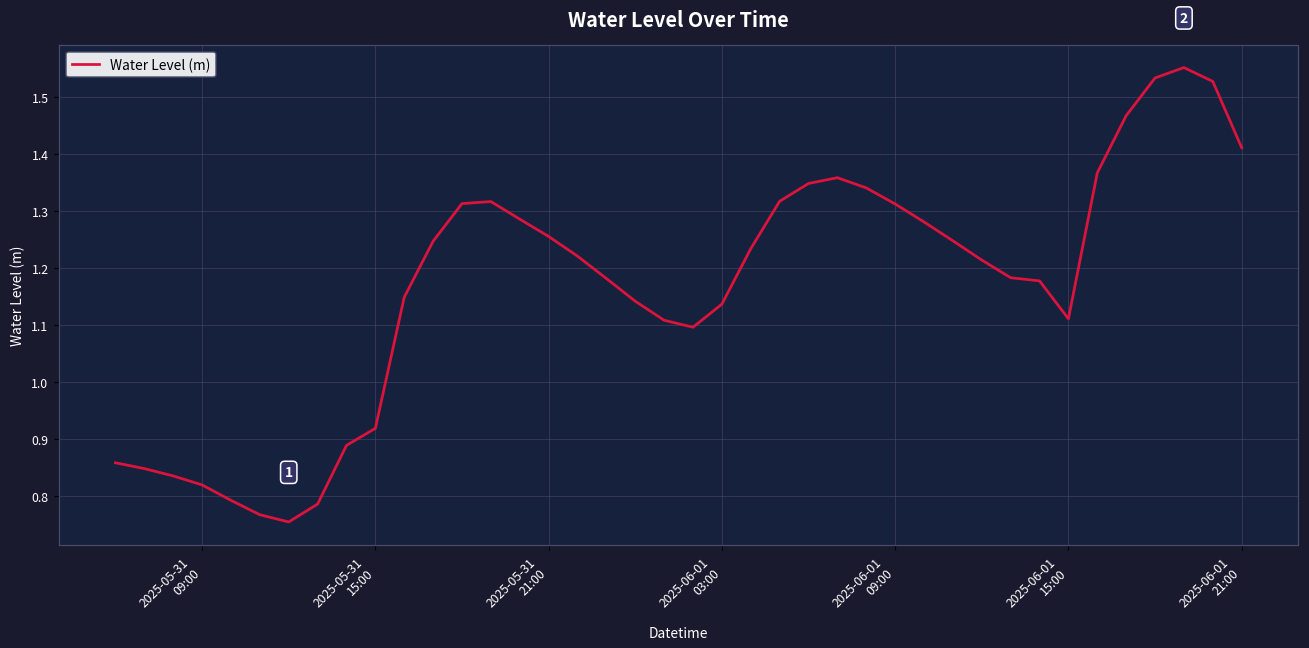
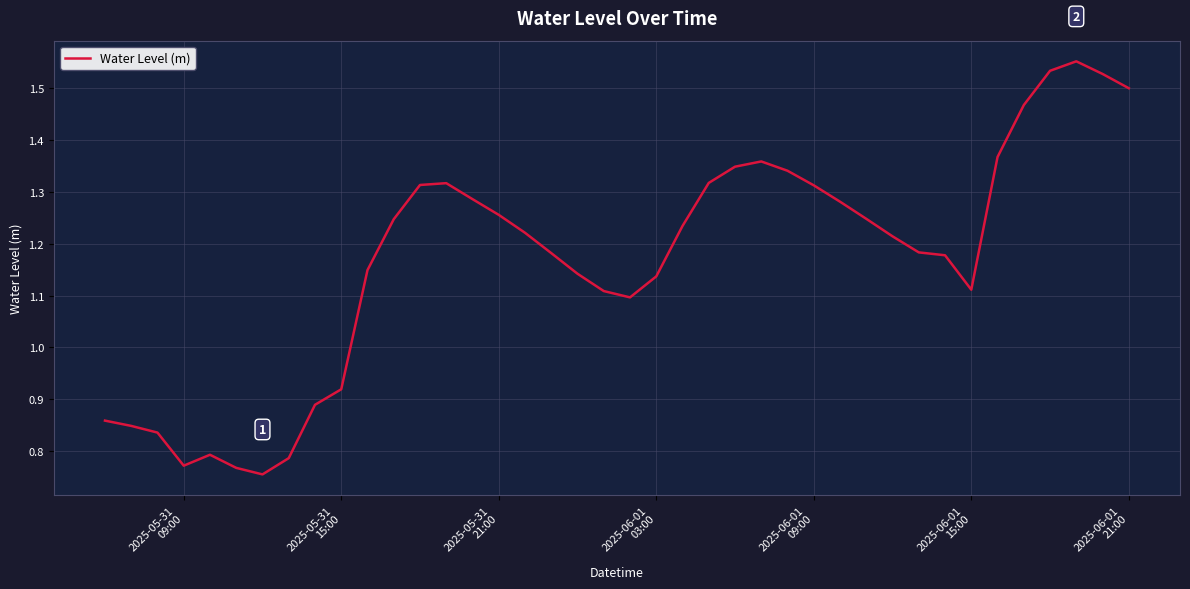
  {
-   "2025-05-31 09:00": 0.82,
+   "2025-05-31 09:00": 0.77,
    "2025-05-31 15:00": 0.92,
    "2025-05-31 21:00": 1.26,
    "2025-06-01 03:00": 1.14,
    "2025-06-01 09:00": 1.31,
    "2025-06-01 15:00": 1.11,
-   "2025-06-01 21:00": 1.41
+   "2025-06-01 21:00": 1.50
  }
